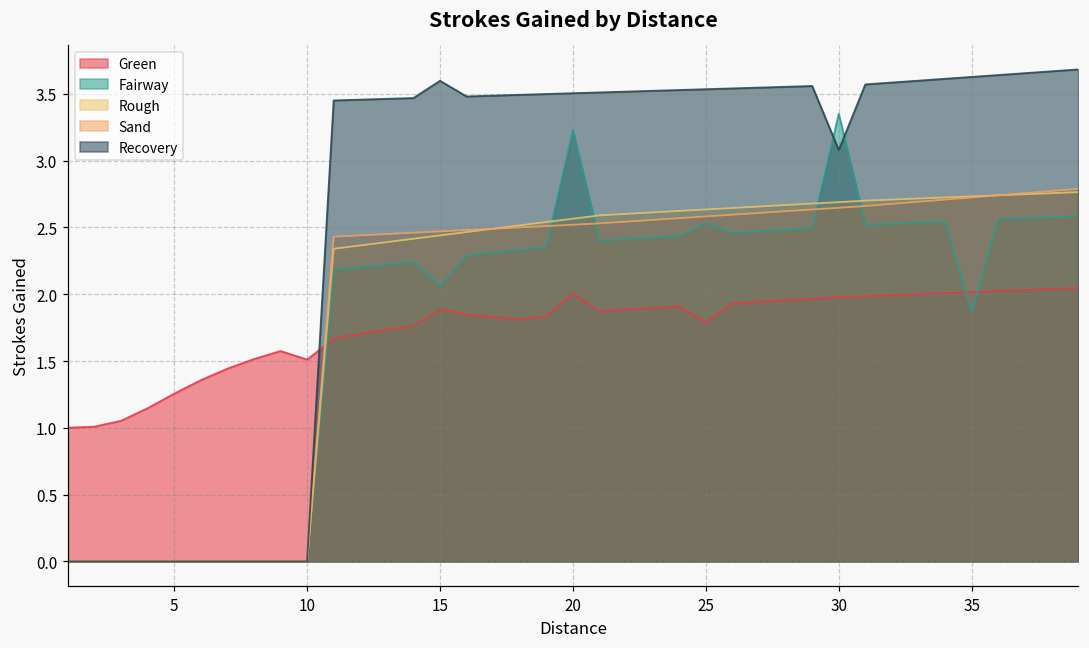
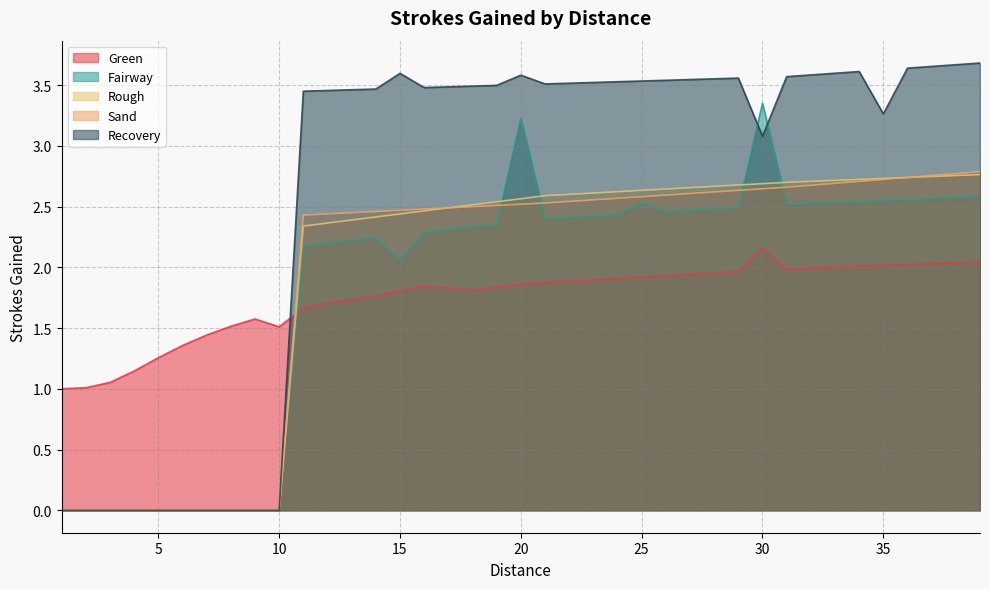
  {
    "Green": {
      "5": 1.26,
      "10": 1.51,
-     "15": 1.89,
-     "20": 2.01,
-     "25": 1.79,
-     "30": 1.98,
+     "15": 1.81,
+     "20": 1.86,
+     "25": 1.92,
+     "30": 2.16,
      "35": 2.02
    },
    "Fairway": {
      "15": 2.06,
      "20": 3.23,
      "25": 2.53,
      "30": 3.35,
-     "35": 1.87
+     "35": 2.55
    },
    "Recovery": {
      "15": 3.60,
-     "20": 3.50,
+     "20": 3.58,
      "25": 3.53,
      "30": 3.08,
-     "35": 3.63
+     "35": 3.26
    }
  }
